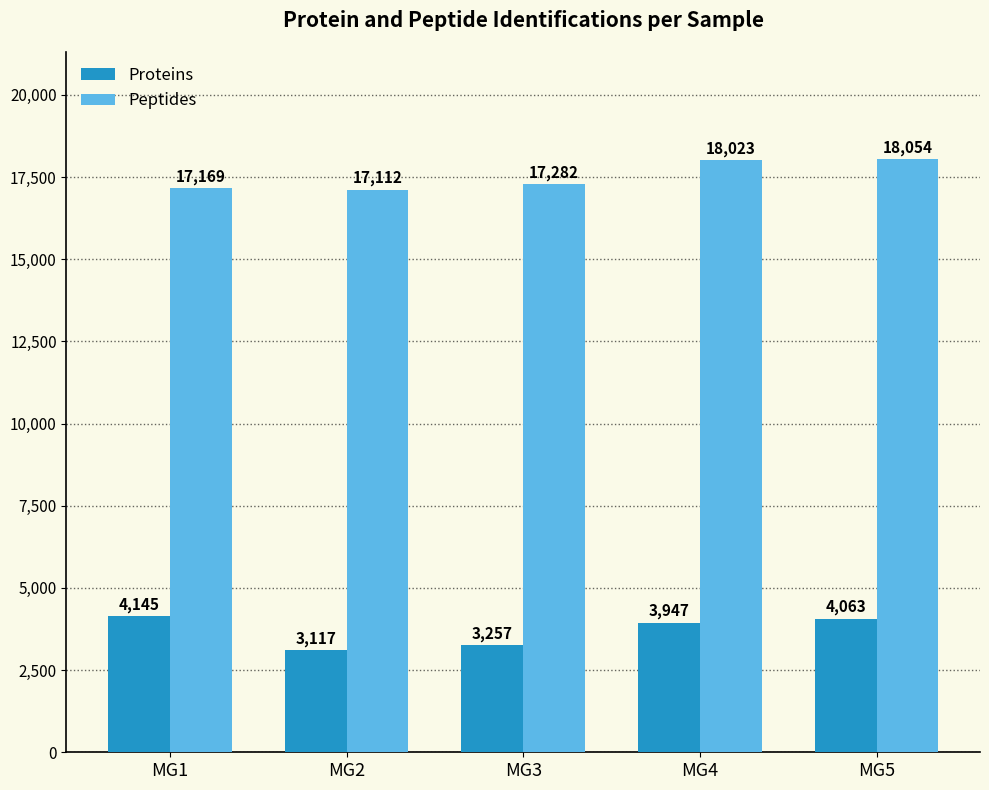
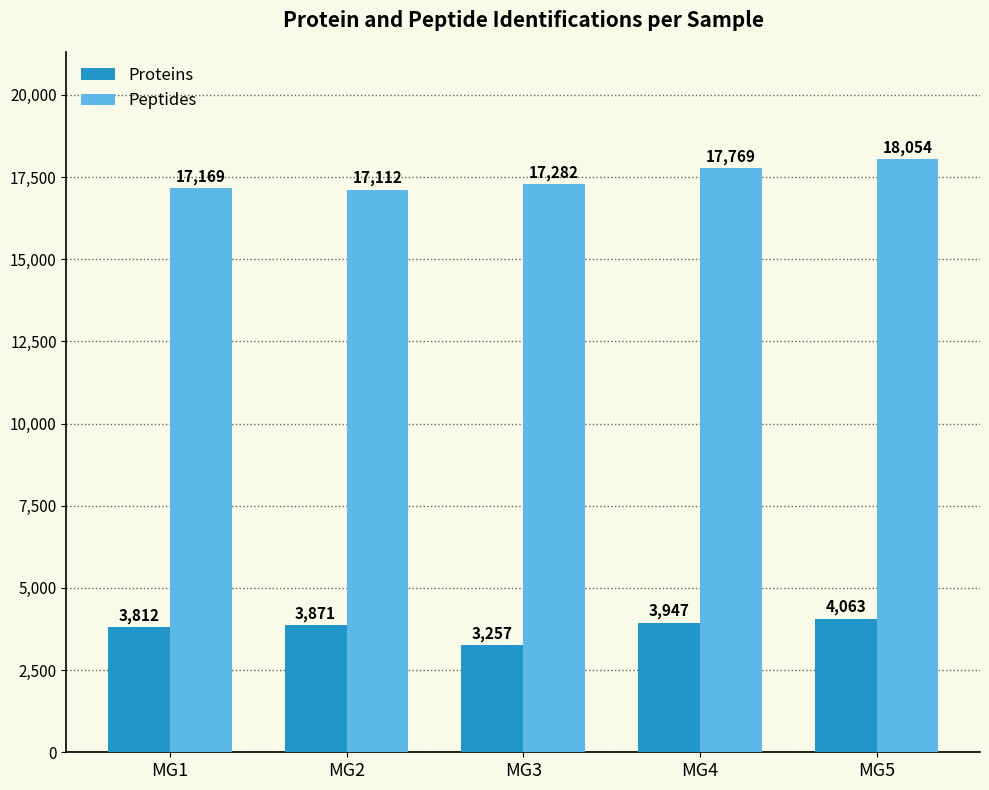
  {
    "Proteins": {
-     "MG1": "4,145",
-     "MG2": "3,117",
+     "MG1": "3,812",
+     "MG2": "3,871",
      "MG3": "3,257",
      "MG4": "3,947",
      "MG5": "4,063"
    },
    "Peptides": {
      "MG1": "17,169",
      "MG2": "17,112",
      "MG3": "17,282",
-     "MG4": "18,023",
+     "MG4": "17,769",
      "MG5": "18,054"
    }
  }
